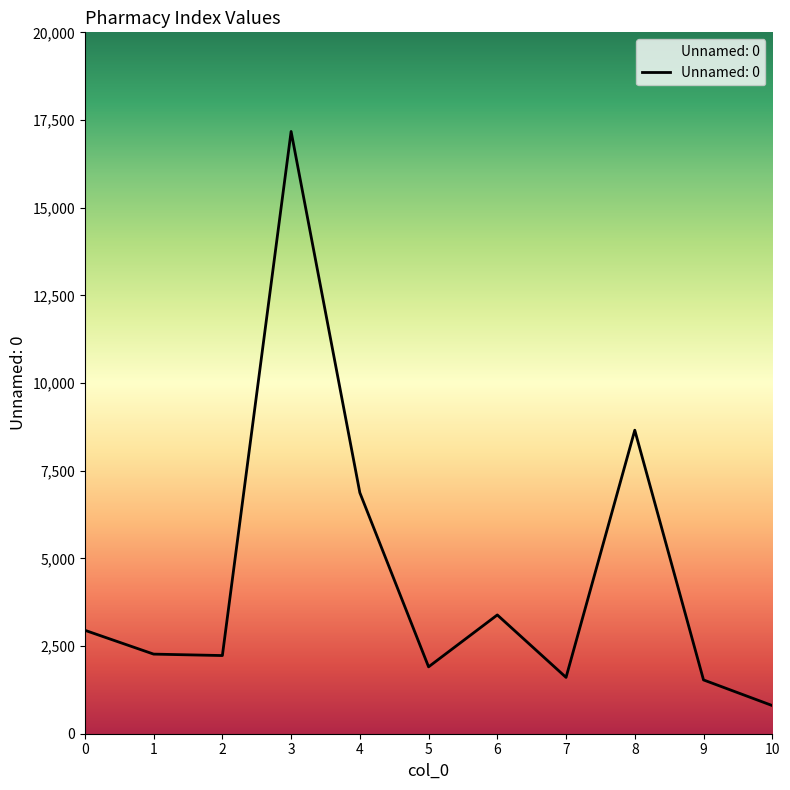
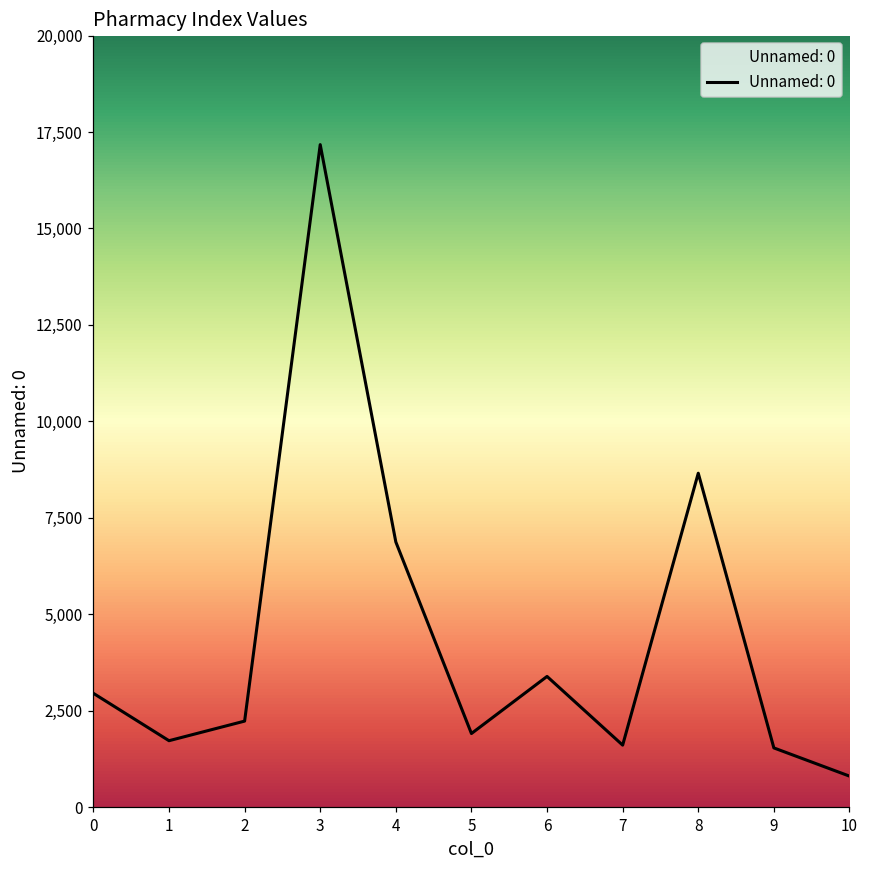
  {
    "0": "2,900",
-   "1": "2,300",
+   "1": "1,700",
    "2": "2,200",
    "3": "17,200",
    "4": "6,900",
    "5": "1,900",
    "6": "3,400",
    "7": "1,600",
    "8": "8,700",
    "9": "1,500",
    "10": "800"
  }
